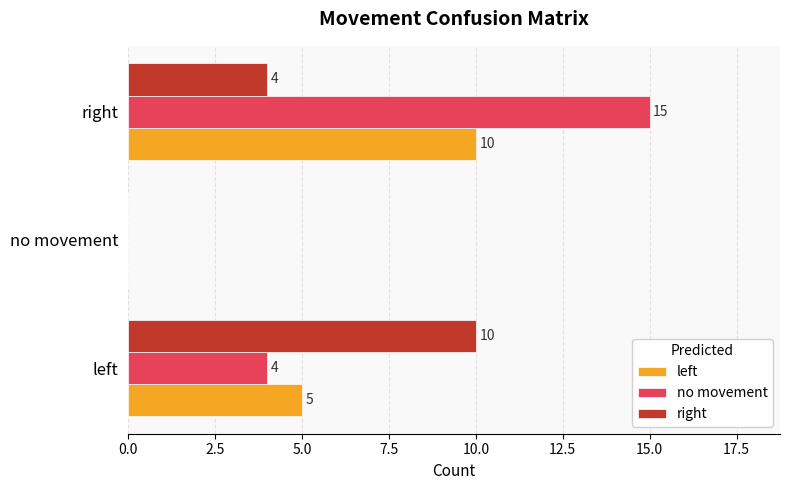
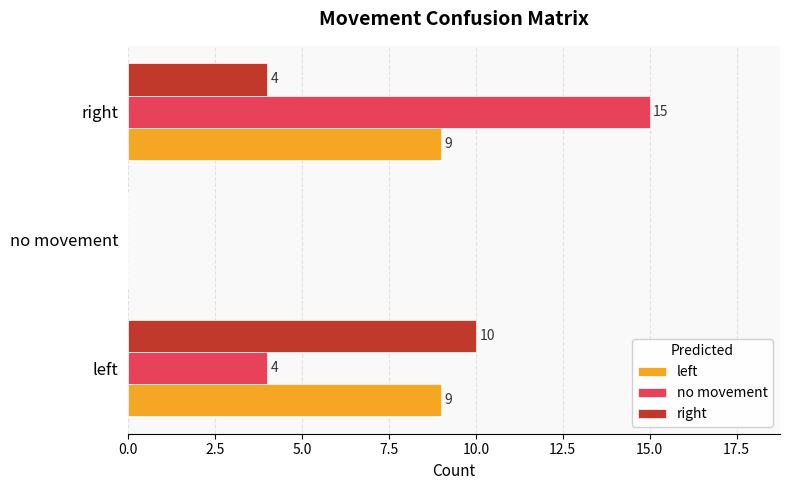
  {
    "left": {
-     "right": 10,
-     "left": 5
+     "right": 9,
+     "left": 9
    },
    "no movement": {
      "right": 15,
      "left": 4
    },
    "right": {
      "right": 4,
      "left": 10
    }
  }
